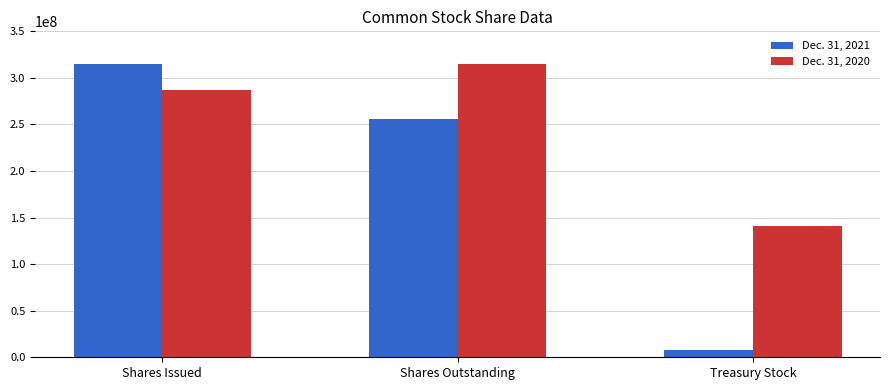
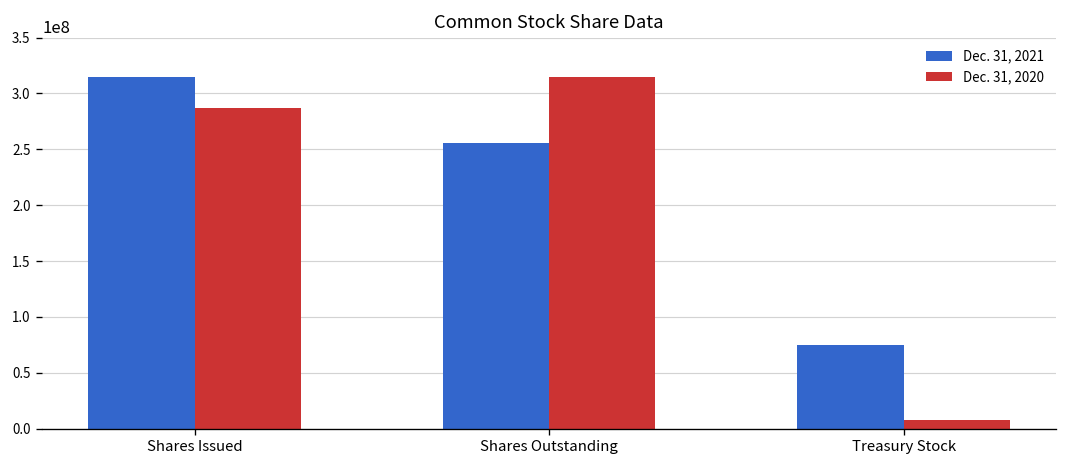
  {
    "Dec. 31, 2021": {
      "Shares Issued": 310000000,
      "Shares Outstanding": 260000000,
-     "Treasury Stock": 10000000
+     "Treasury Stock": 80000000
    },
    "Dec. 31, 2020": {
      "Shares Issued": 290000000,
      "Shares Outstanding": 310000000,
-     "Treasury Stock": 140000000
+     "Treasury Stock": 10000000
    }
  }
